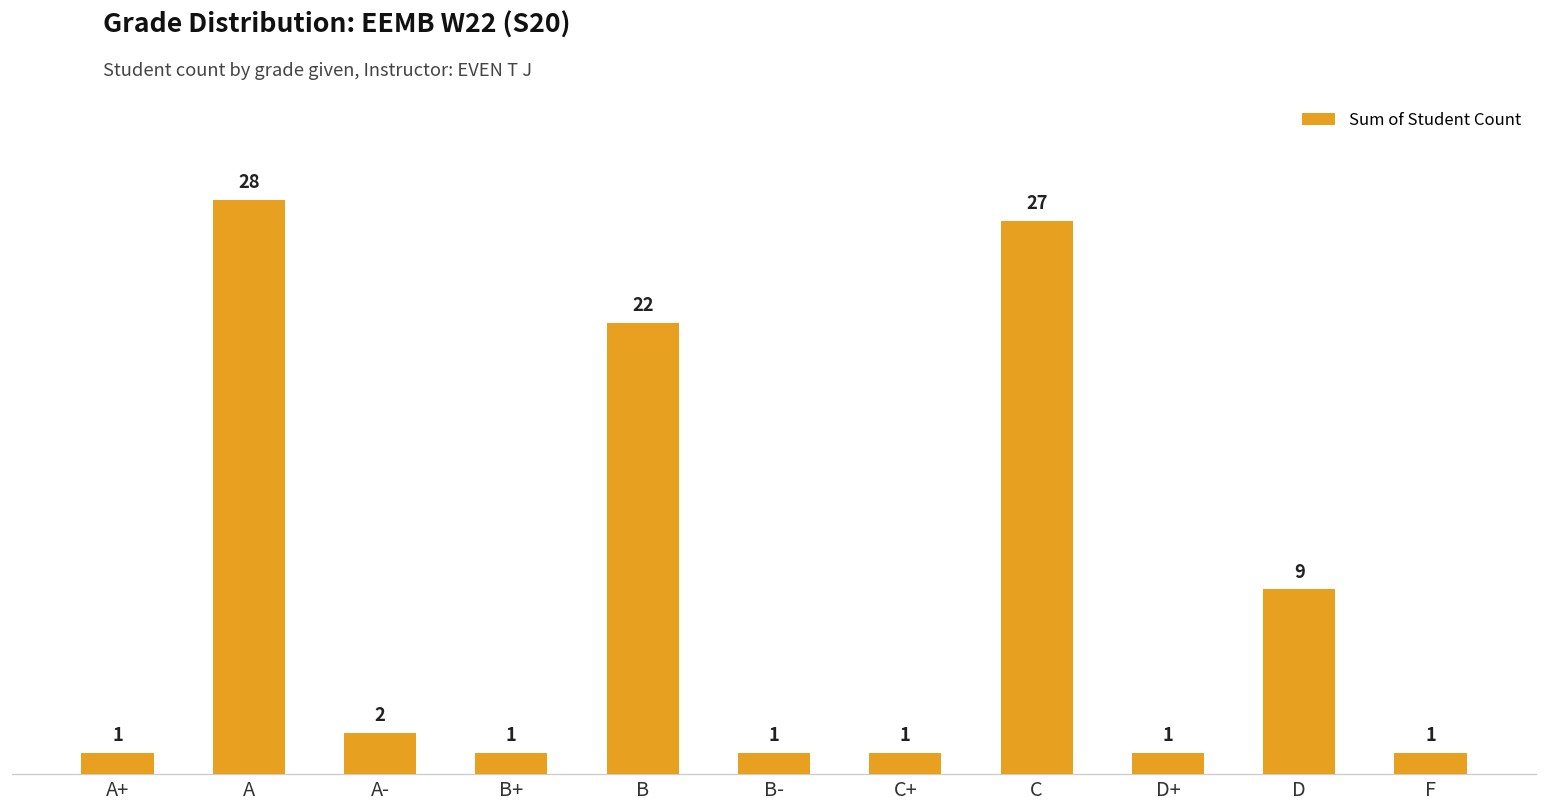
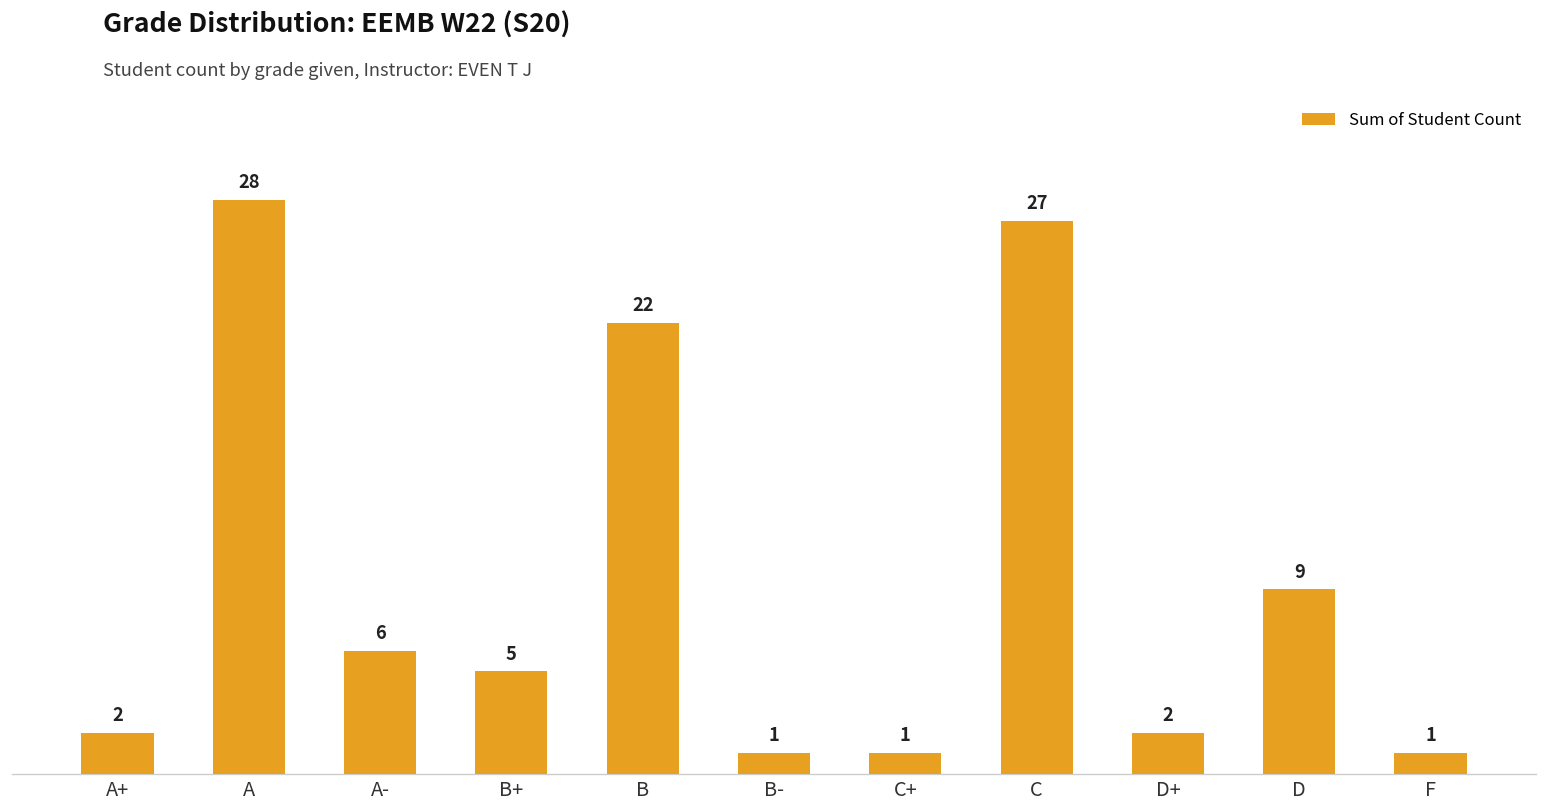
  {
-   "A+": 1,
+   "A+": 2,
    "A": 28,
-   "A-": 2,
-   "B+": 1,
+   "A-": 6,
+   "B+": 5,
    "B": 22,
    "B-": 1,
    "C+": 1,
    "C": 27,
-   "D+": 1,
+   "D+": 2,
    "D": 9,
    "F": 1
  }
